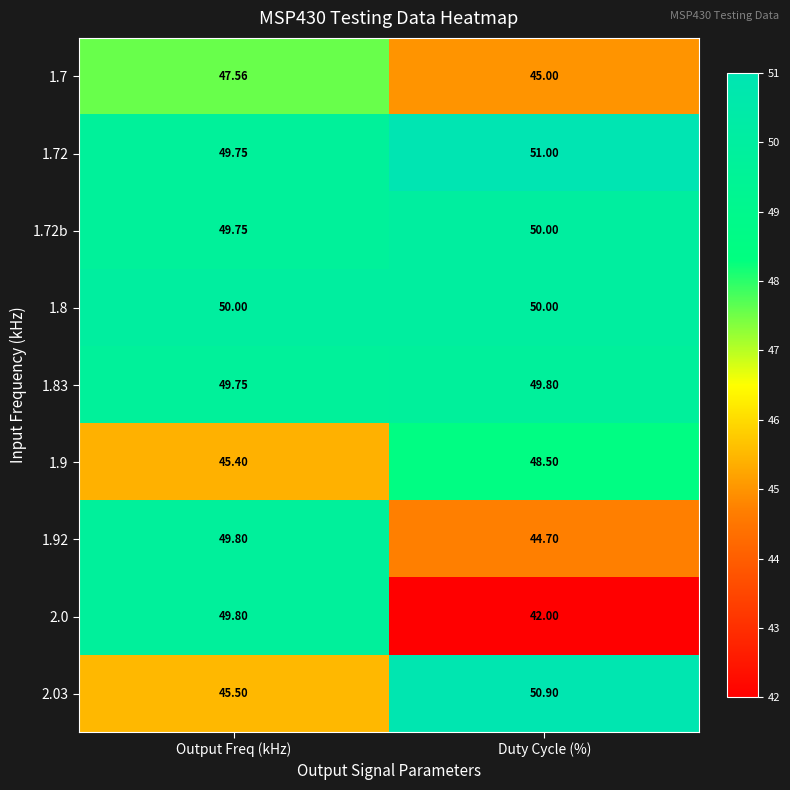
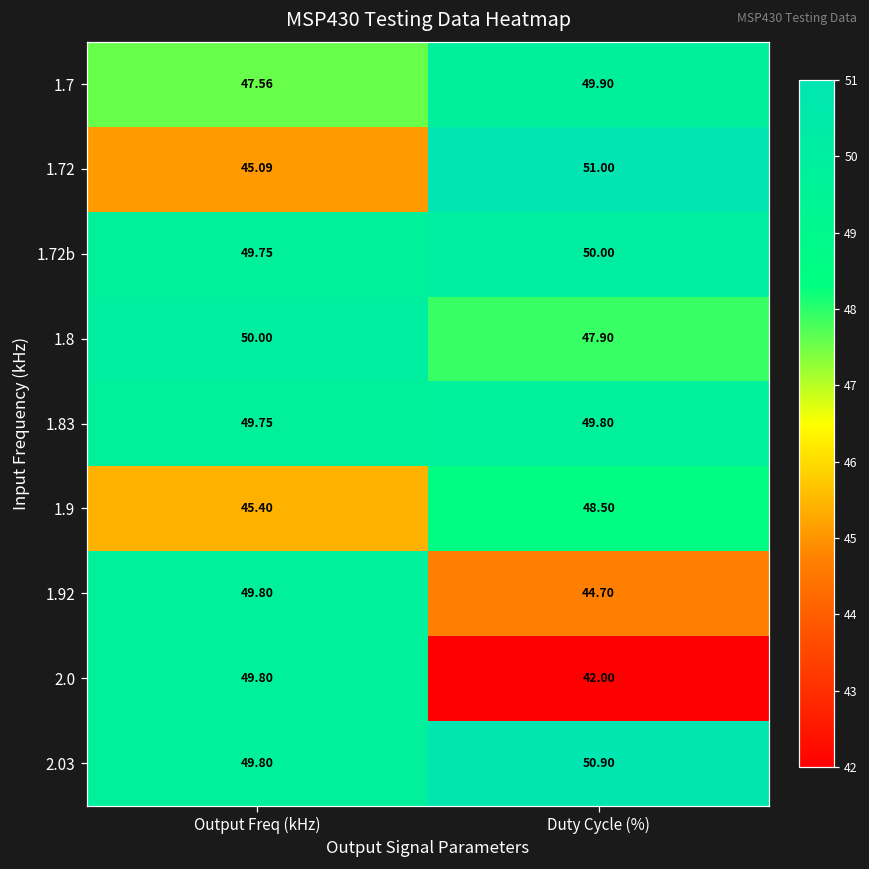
  {
    "1.7": {
      "Output Freq (kHz)": 47.56,
-     "Duty Cycle (%)": 45.00
+     "Duty Cycle (%)": 49.90
    },
    "1.72": {
-     "Output Freq (kHz)": 49.75,
+     "Output Freq (kHz)": 45.09,
      "Duty Cycle (%)": 51.00
    },
    "1.72b": {
      "Output Freq (kHz)": 49.75,
      "Duty Cycle (%)": 50.00
    },
    "1.8": {
      "Output Freq (kHz)": 50.00,
-     "Duty Cycle (%)": 50.00
+     "Duty Cycle (%)": 47.90
    },
    "1.83": {
      "Output Freq (kHz)": 49.75,
      "Duty Cycle (%)": 49.80
    },
    "1.9": {
      "Output Freq (kHz)": 45.40,
      "Duty Cycle (%)": 48.50
    },
    "1.92": {
      "Output Freq (kHz)": 49.80,
      "Duty Cycle (%)": 44.70
    },
    "2.0": {
      "Output Freq (kHz)": 49.80,
      "Duty Cycle (%)": 42.00
    },
    "2.03": {
-     "Output Freq (kHz)": 45.50,
+     "Output Freq (kHz)": 49.80,
      "Duty Cycle (%)": 50.90
    }
  }
